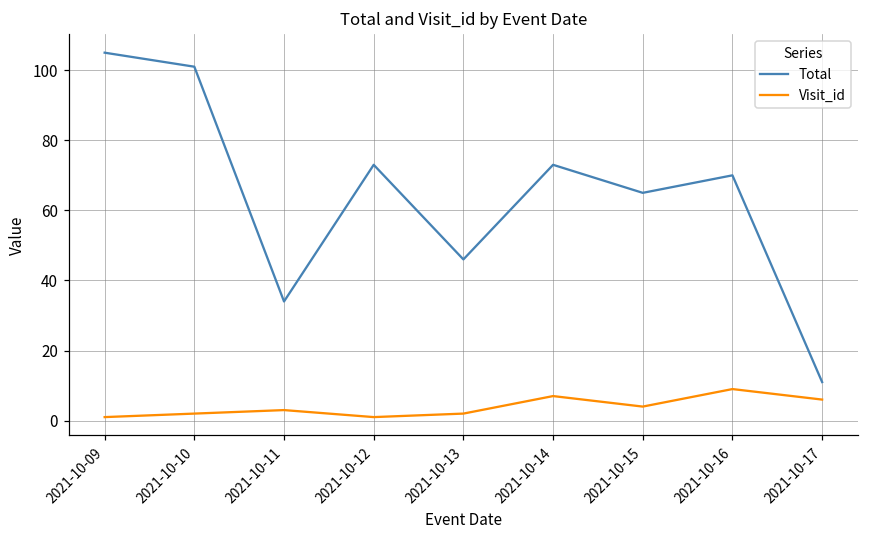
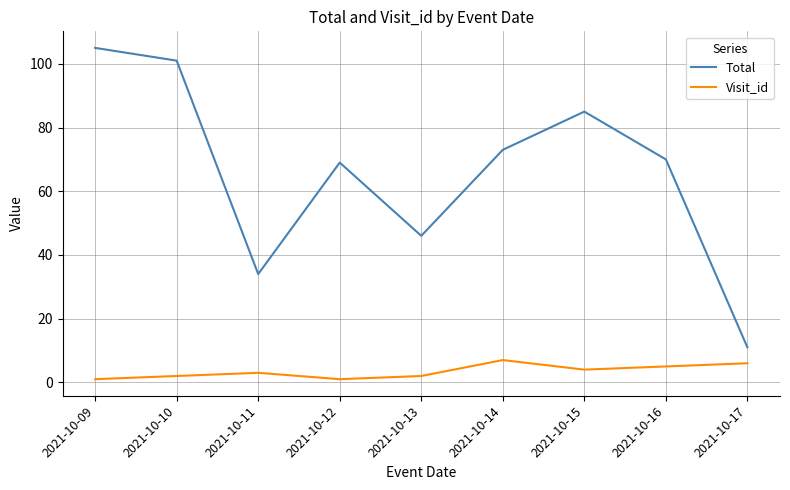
  {
    "Total": {
      "2021-10-09": 105,
      "2021-10-10": 101,
      "2021-10-11": 34,
-     "2021-10-12": 73,
+     "2021-10-12": 69,
      "2021-10-13": 46,
      "2021-10-14": 73,
-     "2021-10-15": 65,
+     "2021-10-15": 85,
      "2021-10-16": 70,
      "2021-10-17": 11
    },
    "Visit_id": {
      "2021-10-09": 1,
      "2021-10-10": 2,
      "2021-10-11": 3,
      "2021-10-12": 1,
      "2021-10-13": 2,
      "2021-10-14": 7,
      "2021-10-15": 4,
-     "2021-10-16": 9,
+     "2021-10-16": 5,
      "2021-10-17": 6
    }
  }
